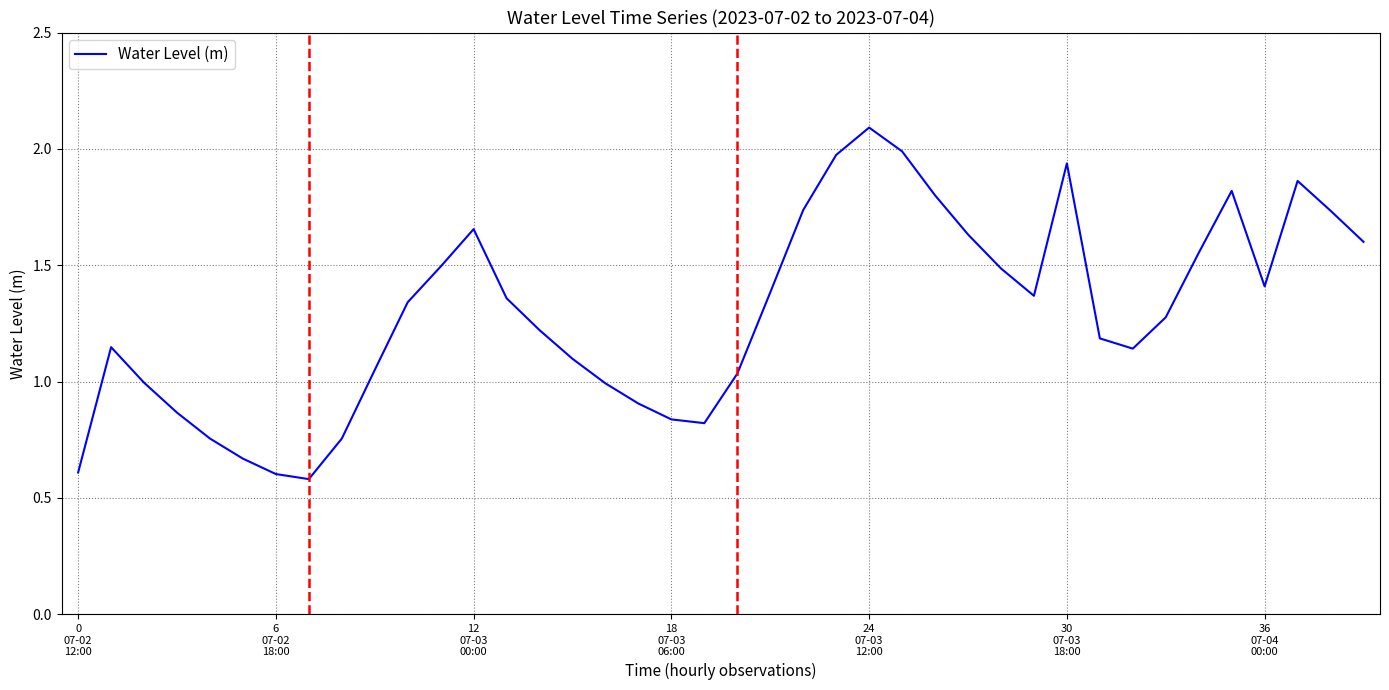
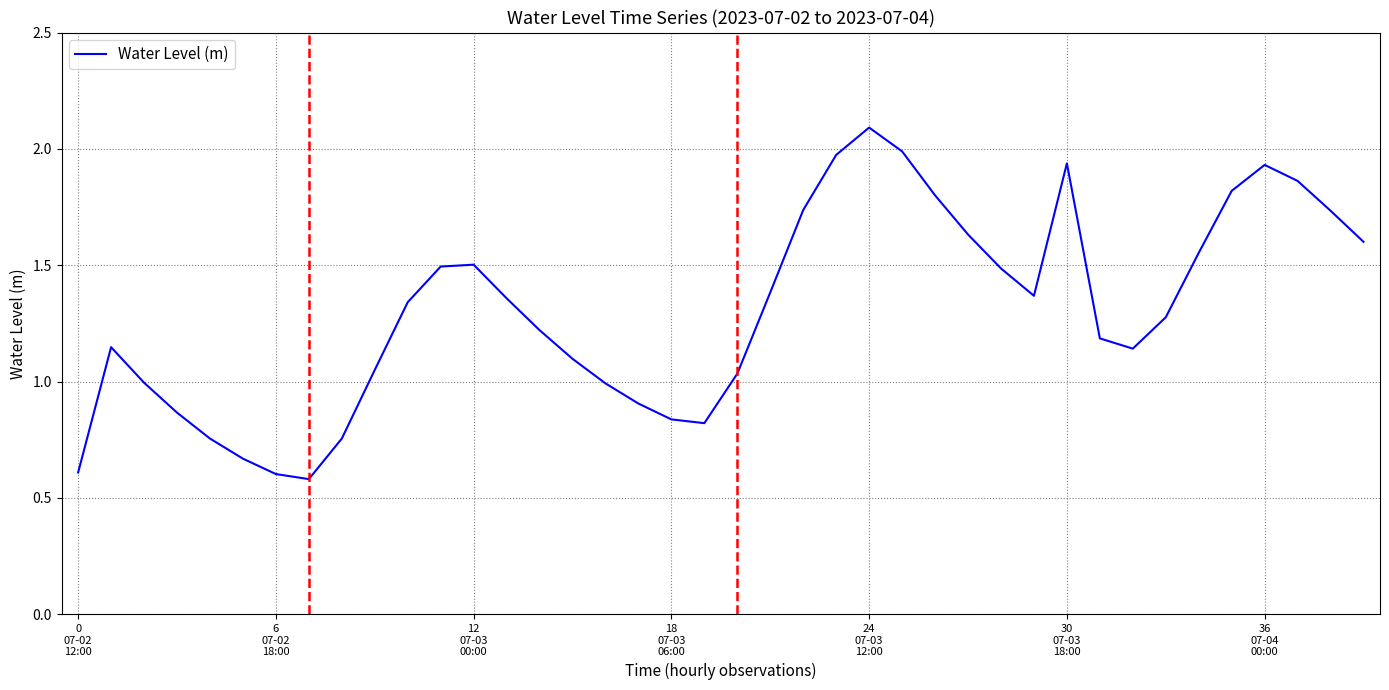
  {
    "0 07-02 12:00": 0.61,
    "6 07-02 18:00": 0.60,
-   "12 07-03 00:00": 1.66,
+   "12 07-03 00:00": 1.50,
    "18 07-03 06:00": 0.84,
    "24 07-03 12:00": 2.09,
    "30 07-03 18:00": 1.94,
-   "36 07-04 00:00": 1.41
+   "36 07-04 00:00": 1.93
  }
